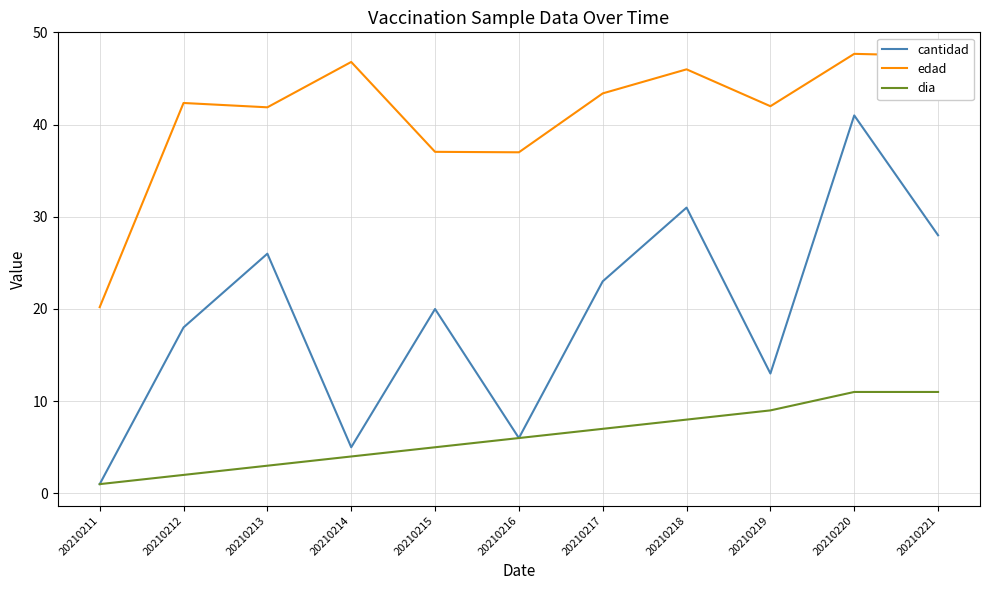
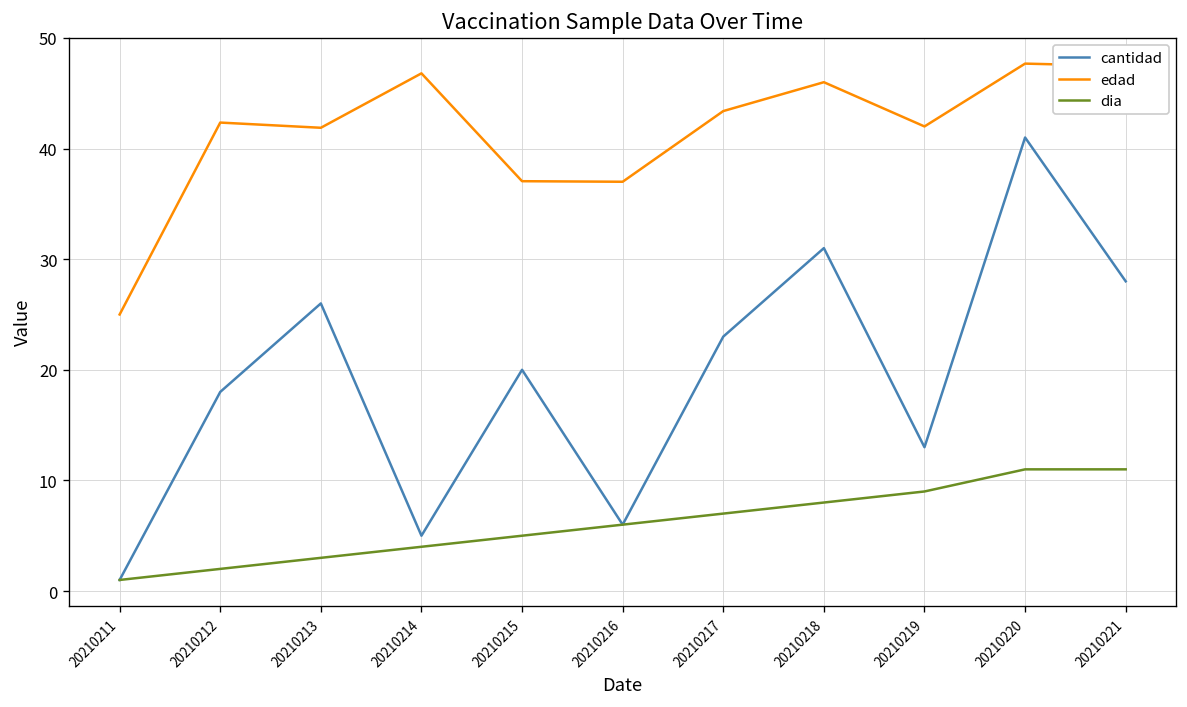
  {
    "cantidad": {
      "20210212": 18,
      "20210213": 26,
      "20210214": 5,
      "20210215": 20,
      "20210217": 23,
      "20210218": 31,
      "20210219": 13,
      "20210220": 41,
      "20210221": 28
    },
    "edad": {
-     "20210211": 20,
+     "20210211": 25,
      "20210212": 42,
      "20210213": 42,
      "20210214": 47,
      "20210215": 37,
      "20210216": 37,
      "20210217": 43,
      "20210218": 46,
      "20210219": 42,
      "20210220": 48
    },
    "dia": {
      "20210212": 2,
      "20210213": 3,
      "20210214": 4,
      "20210215": 5,
      "20210217": 7,
      "20210218": 8,
      "20210219": 9,
      "20210220": 11,
      "20210221": 11
    }
  }
